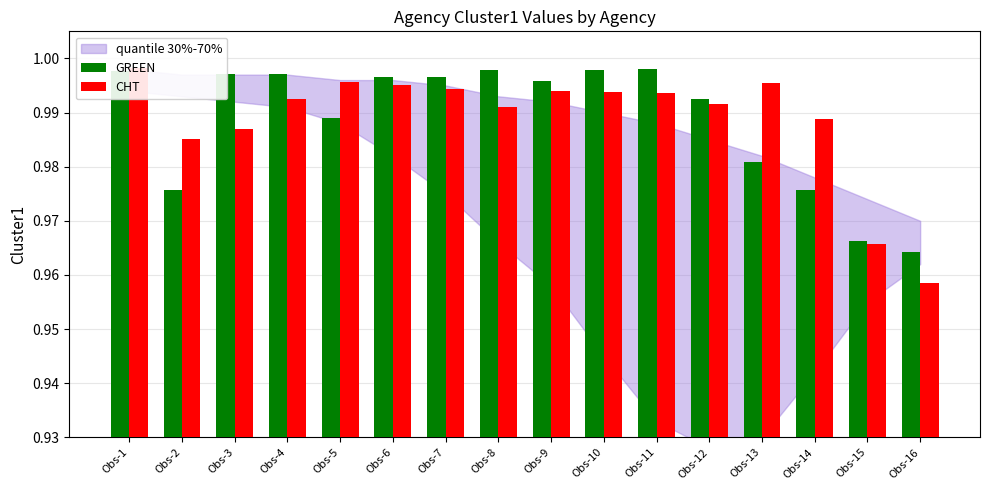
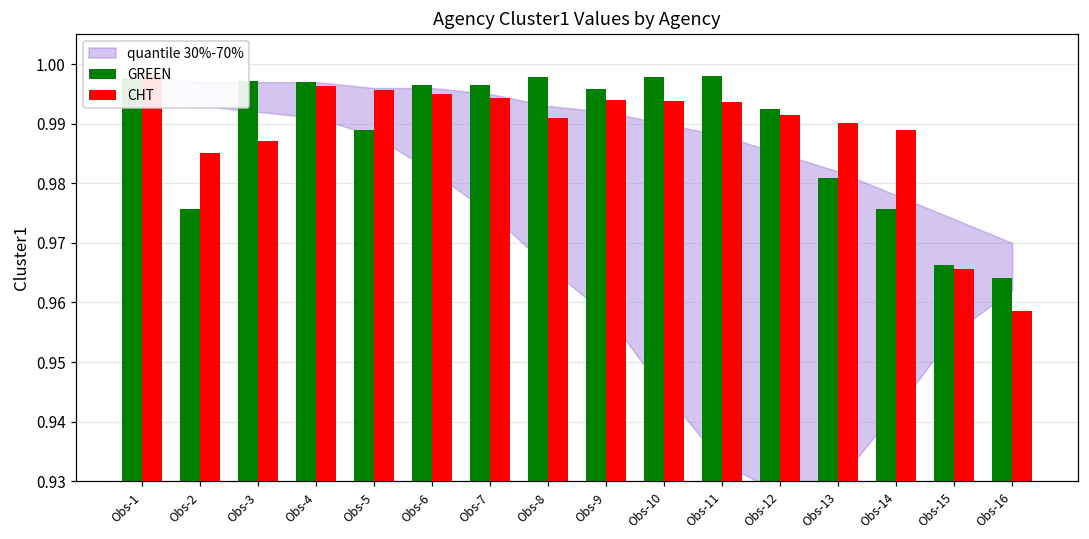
  {
    "GREEN": {
      "Obs-2": 0.976,
      "Obs-4": 0.997,
      "Obs-5": 0.989,
      "Obs-6": 0.997,
      "Obs-7": 0.997,
      "Obs-8": 0.998,
      "Obs-9": 0.996,
      "Obs-10": 0.998,
      "Obs-11": 0.998,
      "Obs-12": 0.993,
      "Obs-13": 0.981,
      "Obs-14": 0.976,
      "Obs-15": 0.966,
      "Obs-16": 0.964
    },
    "CHT": {
      "Obs-2": 0.985,
      "Obs-3": 0.987,
-     "Obs-4": 0.993,
+     "Obs-4": 0.996,
      "Obs-5": 0.996,
      "Obs-6": 0.995,
      "Obs-7": 0.994,
      "Obs-8": 0.991,
      "Obs-9": 0.994,
      "Obs-10": 0.994,
      "Obs-11": 0.994,
      "Obs-12": 0.992,
-     "Obs-13": 0.996,
+     "Obs-13": 0.990,
      "Obs-14": 0.989,
      "Obs-15": 0.966,
      "Obs-16": 0.959
    }
  }
